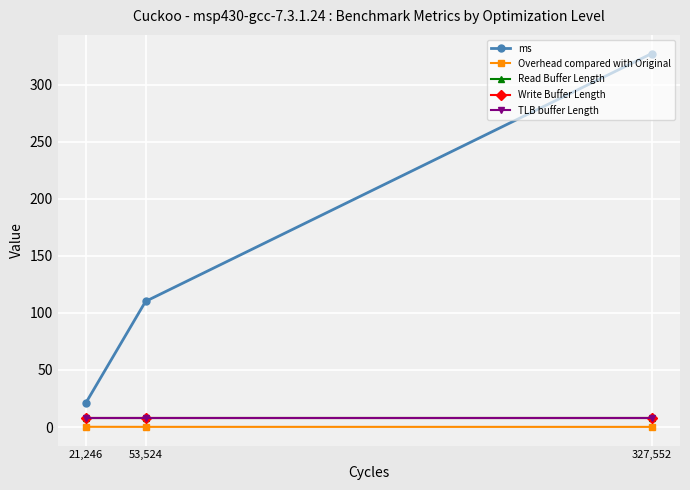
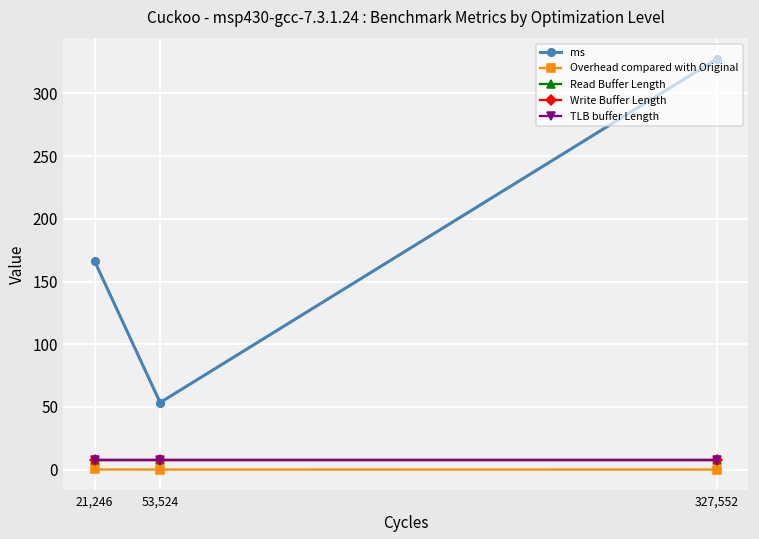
  {
    "ms": {
-     "21,246": 21,
-     "53,524": 110
+     "21,246": 166,
+     "53,524": 54
    },
    "Overhead compared with Original": {
      "21,246": 0,
      "53,524": 0,
      "327,552": 0
    },
    "TLB buffer Length": {
      "21,246": 8,
      "53,524": 8,
      "327,552": 8
    }
  }
